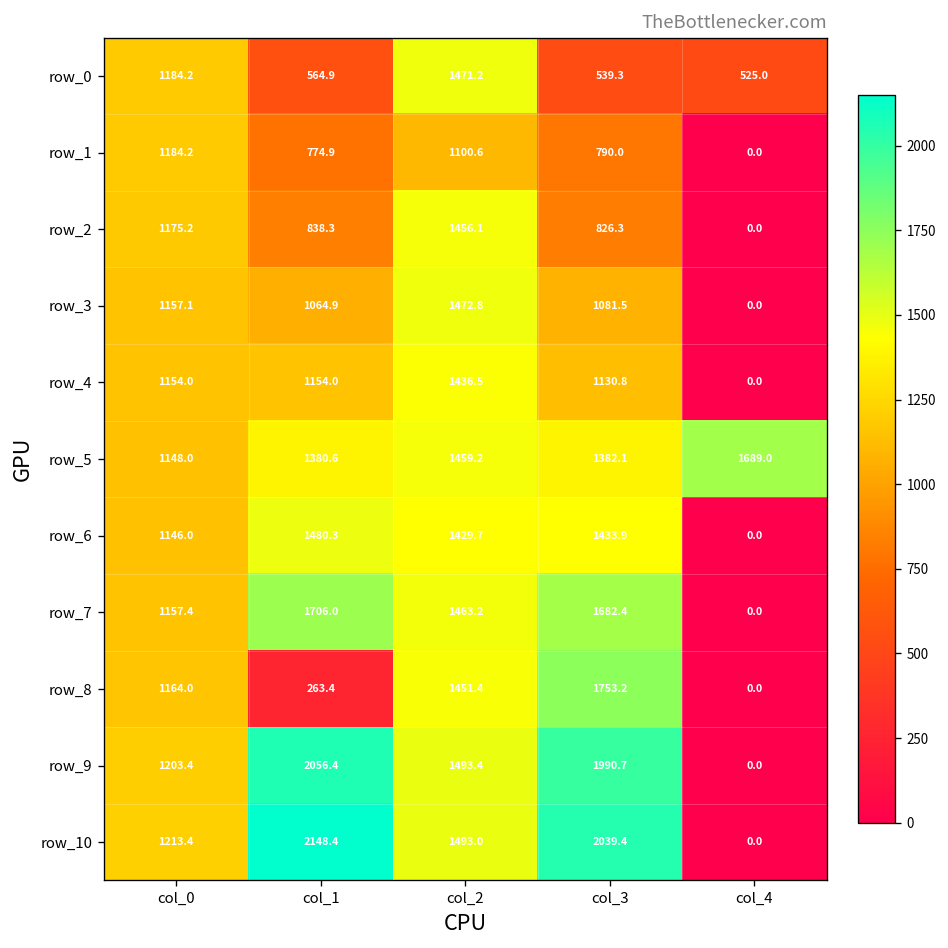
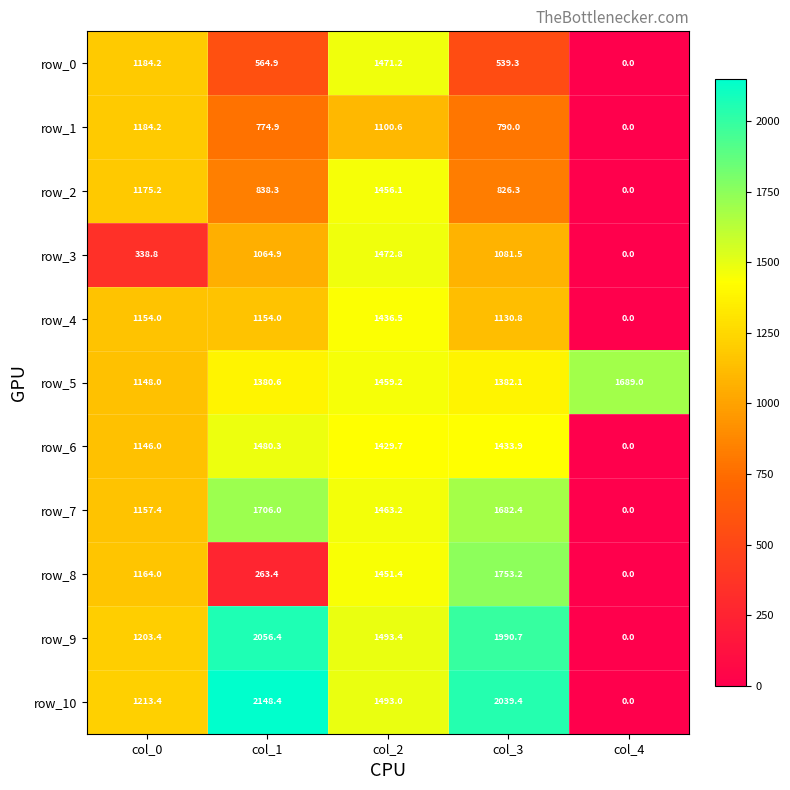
  {
    "row_0": {
      "col_0": 1184.2,
      "col_1": 564.9,
      "col_2": 1471.2,
      "col_3": 539.3,
-     "col_4": 525.0
+     "col_4": 0.0
    },
    "row_1": {
      "col_0": 1184.2,
      "col_1": 774.9,
      "col_2": 1100.6,
      "col_3": 790.0,
      "col_4": 0.0
    },
    "row_2": {
      "col_0": 1175.2,
      "col_1": 838.3,
      "col_2": 1456.1,
      "col_3": 826.3,
      "col_4": 0.0
    },
    "row_3": {
-     "col_0": 1157.1,
+     "col_0": 338.8,
      "col_1": 1064.9,
      "col_2": 1472.8,
      "col_3": 1081.5,
      "col_4": 0.0
    },
    "row_4": {
      "col_0": 1154.0,
      "col_1": 1154.0,
      "col_2": 1436.5,
      "col_3": 1130.8,
      "col_4": 0.0
    },
    "row_5": {
      "col_0": 1148.0,
      "col_1": 1380.6,
      "col_2": 1459.2,
      "col_3": 1382.1,
      "col_4": 1689.0
    },
    "row_6": {
      "col_0": 1146.0,
      "col_1": 1480.3,
      "col_2": 1429.7,
      "col_3": 1433.9,
      "col_4": 0.0
    },
    "row_7": {
      "col_0": 1157.4,
      "col_1": 1706.0,
      "col_2": 1463.2,
      "col_3": 1682.4,
      "col_4": 0.0
    },
    "row_8": {
      "col_0": 1164.0,
      "col_1": 263.4,
      "col_2": 1451.4,
      "col_3": 1753.2,
      "col_4": 0.0
    },
    "row_9": {
      "col_0": 1203.4,
      "col_1": 2056.4,
      "col_2": 1493.4,
      "col_3": 1990.7,
      "col_4": 0.0
    },
    "row_10": {
      "col_0": 1213.4,
      "col_1": 2148.4,
      "col_2": 1493.0,
      "col_3": 2039.4,
      "col_4": 0.0
    }
  }
